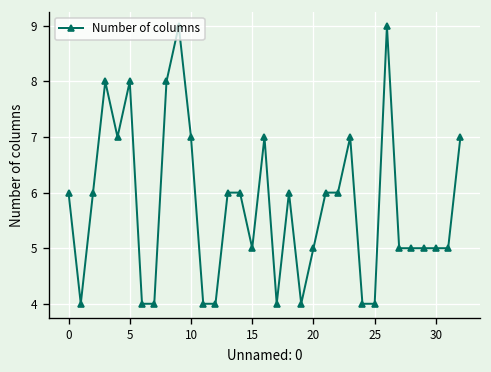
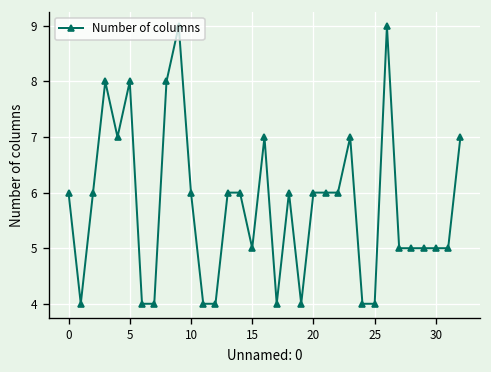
  {
    "0": 6,
    "5": 8,
-   "10": 7,
+   "10": 6,
    "15": 5,
-   "20": 5,
+   "20": 6,
    "25": 4,
    "30": 5
  }
